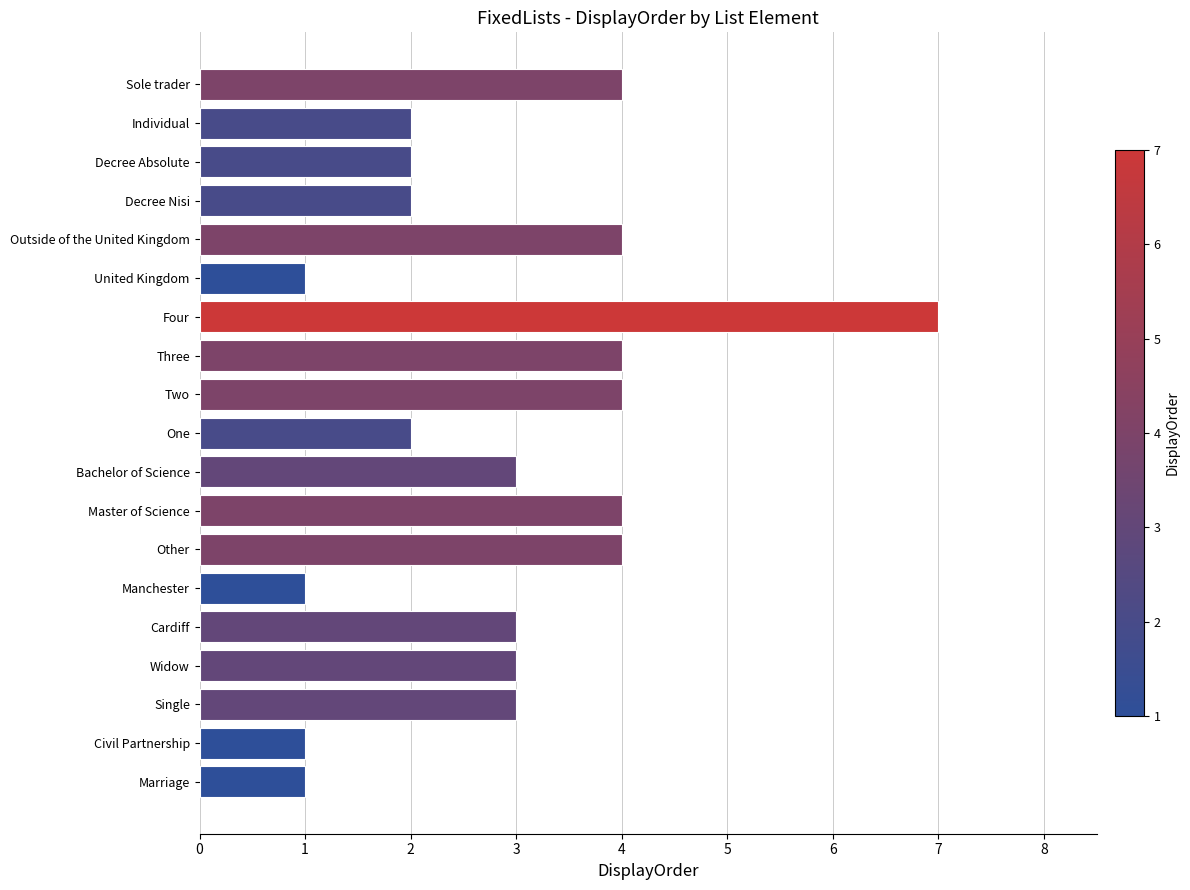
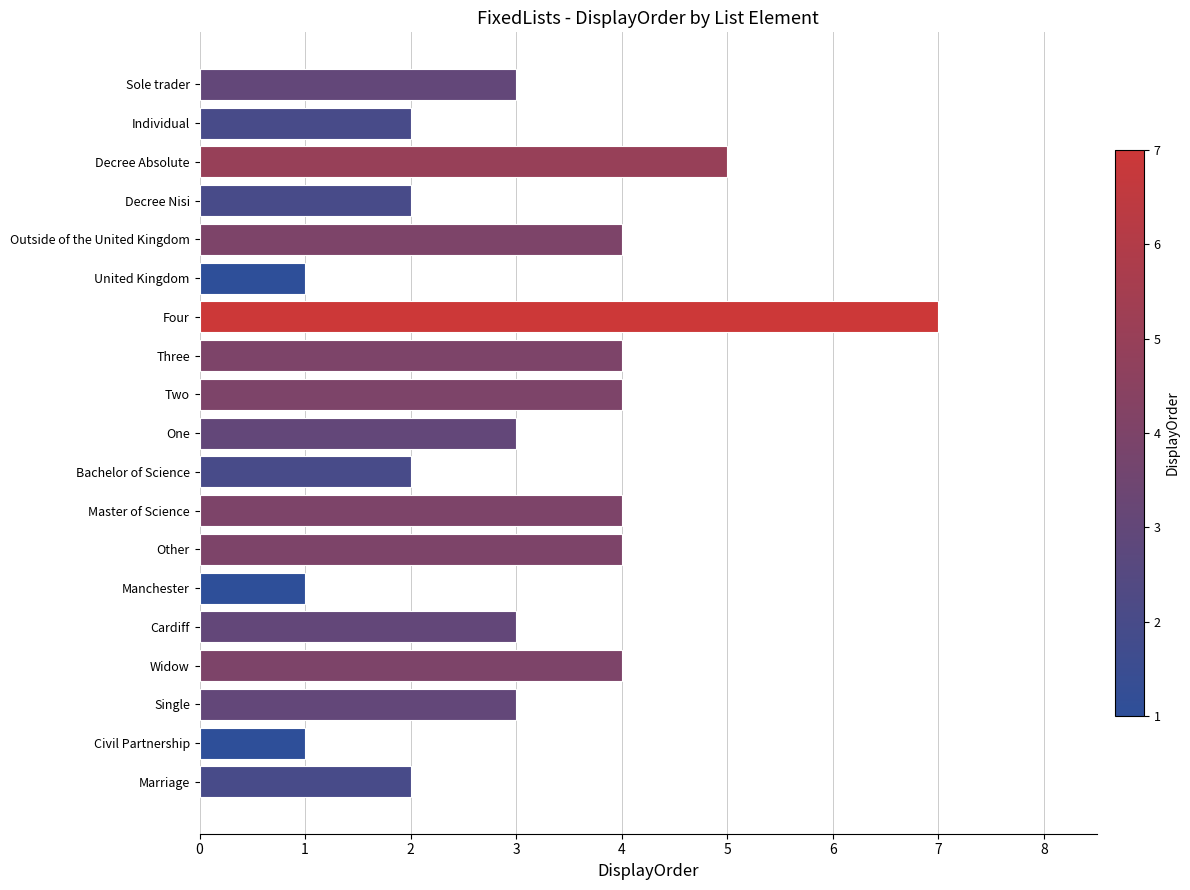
  {
-   "Sole trader": 4,
+   "Sole trader": 3,
    "Individual": 2,
-   "Decree Absolute": 2,
+   "Decree Absolute": 5,
    "Decree Nisi": 2,
    "Outside of the United Kingdom": 4,
    "United Kingdom": 1,
    "Four": 7,
    "Three": 4,
    "Two": 4,
-   "One": 2,
-   "Bachelor of Science": 3,
+   "One": 3,
+   "Bachelor of Science": 2,
    "Master of Science": 4,
    "Other": 4,
    "Manchester": 1,
    "Cardiff": 3,
-   "Widow": 3,
+   "Widow": 4,
    "Single": 3,
    "Civil Partnership": 1,
-   "Marriage": 1
+   "Marriage": 2
  }
